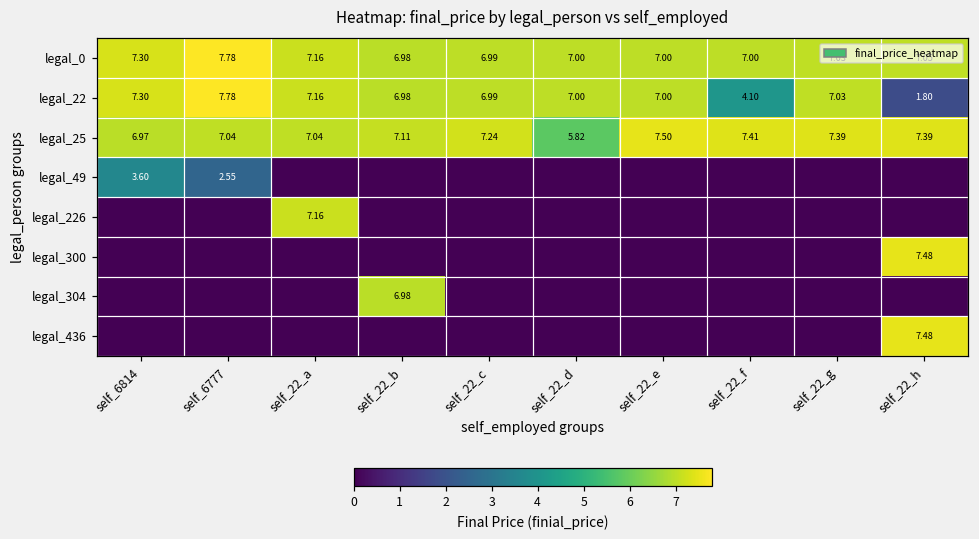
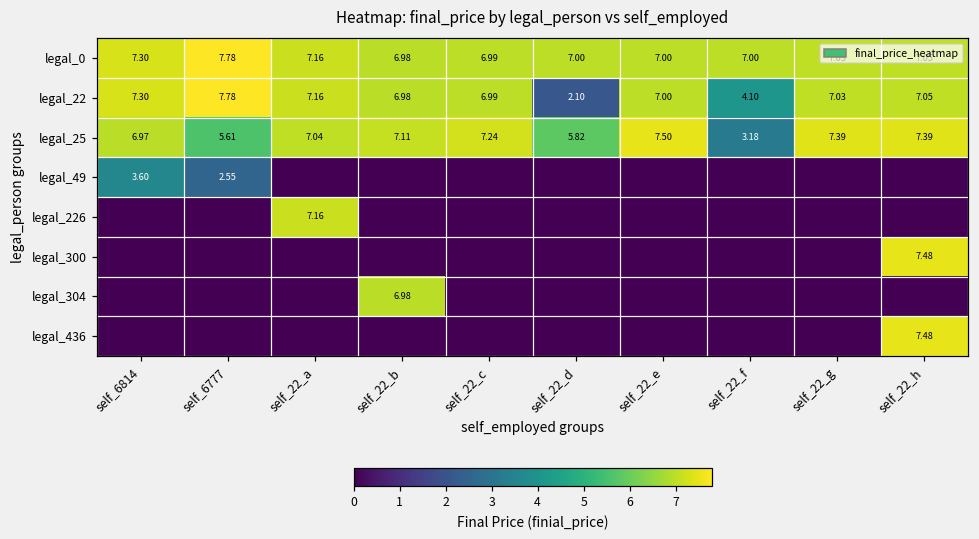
  {
    "legal_0": {
      "self_6814": 7.30,
      "self_6777": 7.78,
      "self_22_a": 7.16,
      "self_22_b": 6.98,
      "self_22_c": 6.99,
      "self_22_d": 7.00,
      "self_22_e": 7.00,
      "self_22_f": 7.00
    },
    "legal_22": {
      "self_6814": 7.30,
      "self_6777": 7.78,
      "self_22_a": 7.16,
      "self_22_b": 6.98,
      "self_22_c": 6.99,
-     "self_22_d": 7.00,
+     "self_22_d": 2.10,
      "self_22_e": 7.00,
      "self_22_f": 4.10,
      "self_22_g": 7.03,
-     "self_22_h": 1.80
+     "self_22_h": 7.05
    },
    "legal_25": {
      "self_6814": 6.97,
-     "self_6777": 7.04,
+     "self_6777": 5.61,
      "self_22_a": 7.04,
      "self_22_b": 7.11,
      "self_22_c": 7.24,
      "self_22_d": 5.82,
      "self_22_e": 7.50,
-     "self_22_f": 7.41,
+     "self_22_f": 3.18,
      "self_22_g": 7.39,
      "self_22_h": 7.39
    },
    "legal_49": {
      "self_6814": 3.60,
      "self_6777": 2.55
    },
    "legal_226": {
      "self_22_a": 7.16
    },
    "legal_300": {
      "self_22_h": 7.48
    },
    "legal_304": {
      "self_22_b": 6.98
    },
    "legal_436": {
      "self_22_h": 7.48
    }
  }
